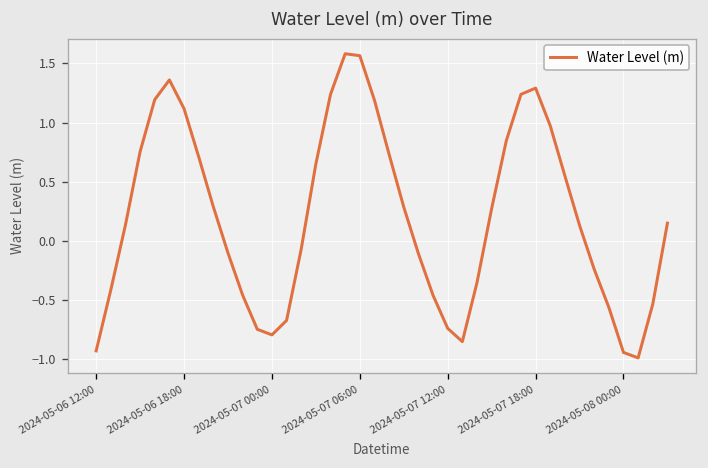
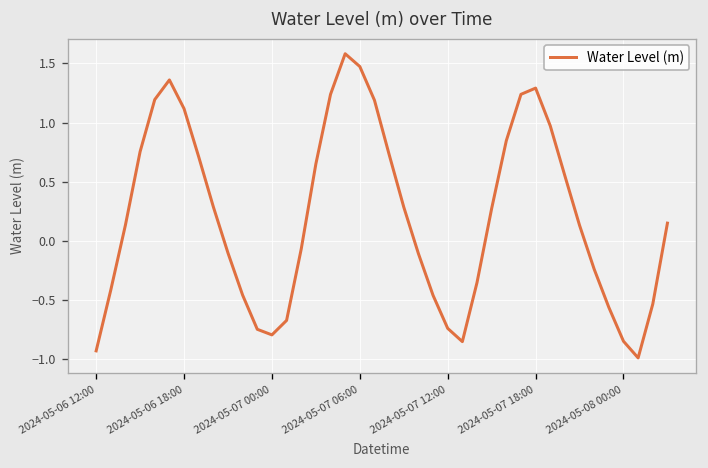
  {
    "2024-05-06 12:00": -0.9,
    "2024-05-06 18:00": 1.1,
    "2024-05-07 00:00": -0.8,
-   "2024-05-07 06:00": 1.6,
+   "2024-05-07 06:00": 1.5,
    "2024-05-07 12:00": -0.7,
    "2024-05-07 18:00": 1.3,
-   "2024-05-08 00:00": -0.95
+   "2024-05-08 00:00": -0.85
  }
